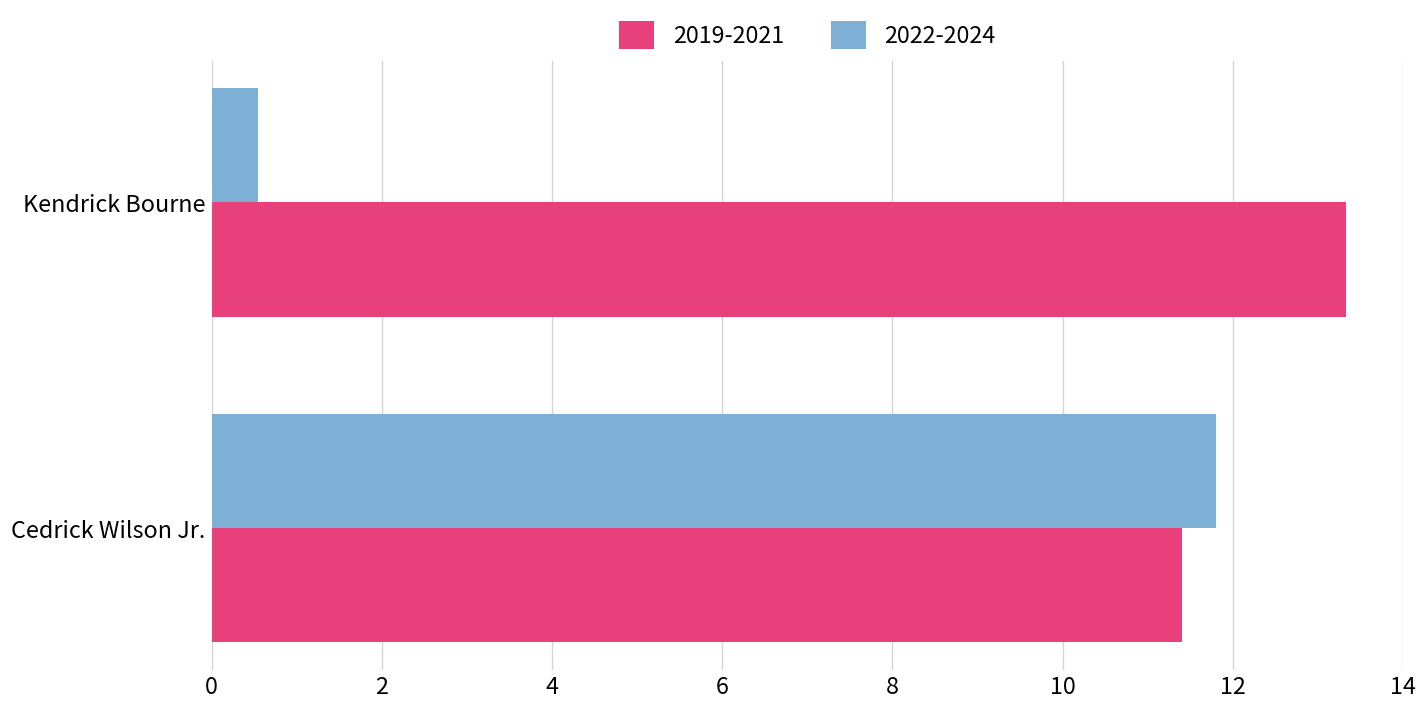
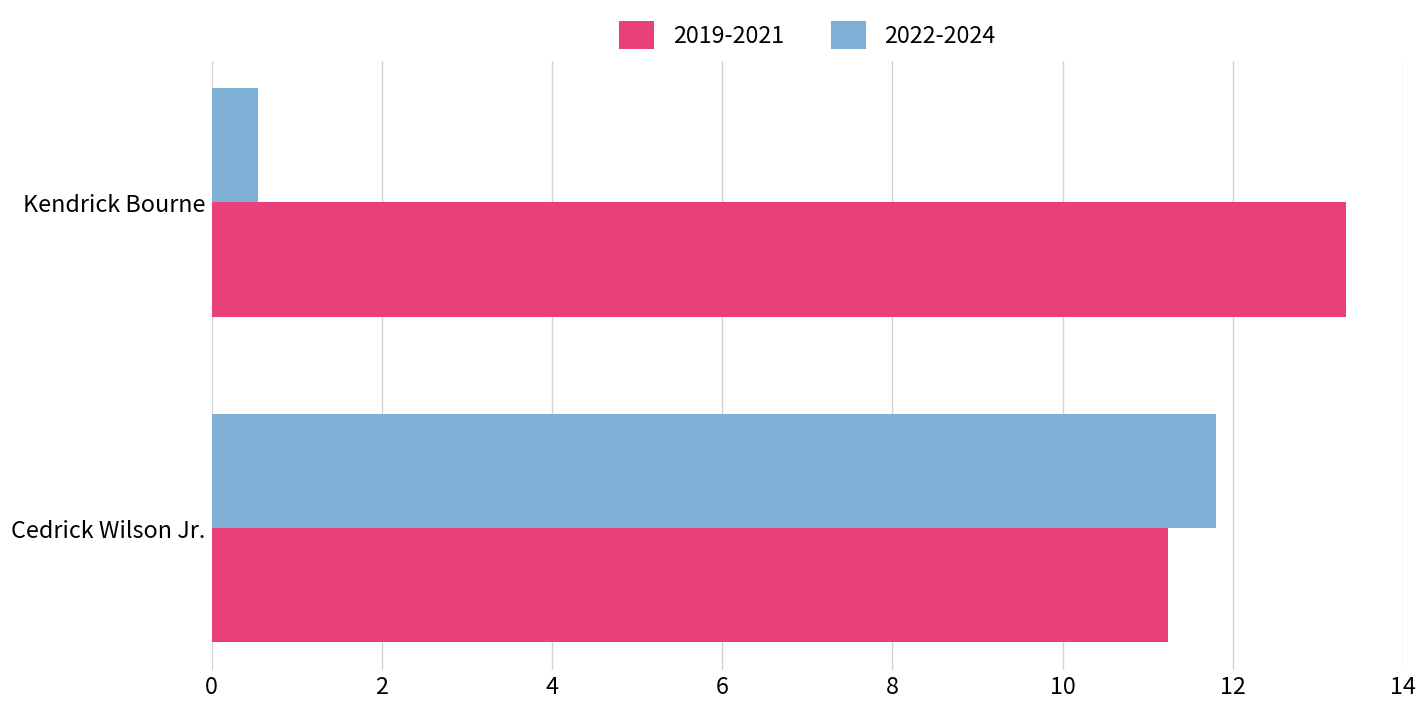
  {
    "2019-2021": {
      "Kendrick Bourne": 13.3,
-     "Cedrick Wilson Jr.": 11.4
+     "Cedrick Wilson Jr.": 11.2
    },
    "2022-2024": {
      "Kendrick Bourne": 0.5,
      "Cedrick Wilson Jr.": 11.8
    }
  }
